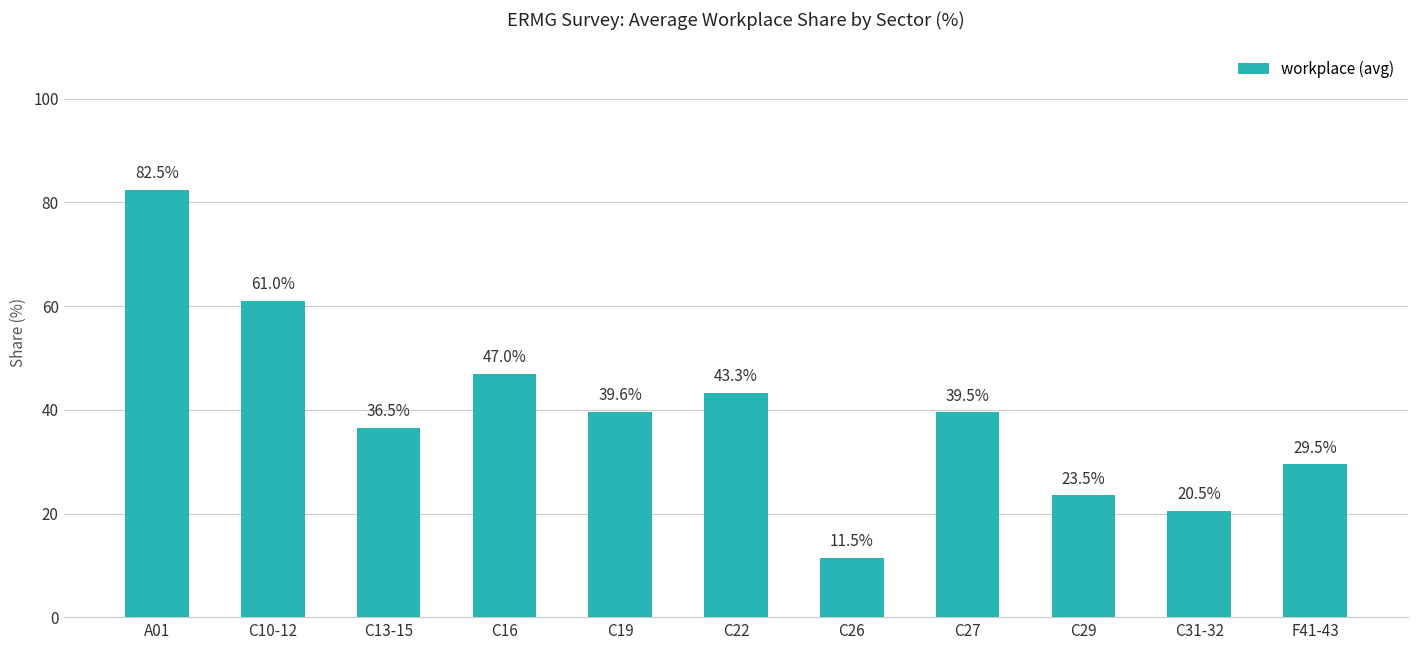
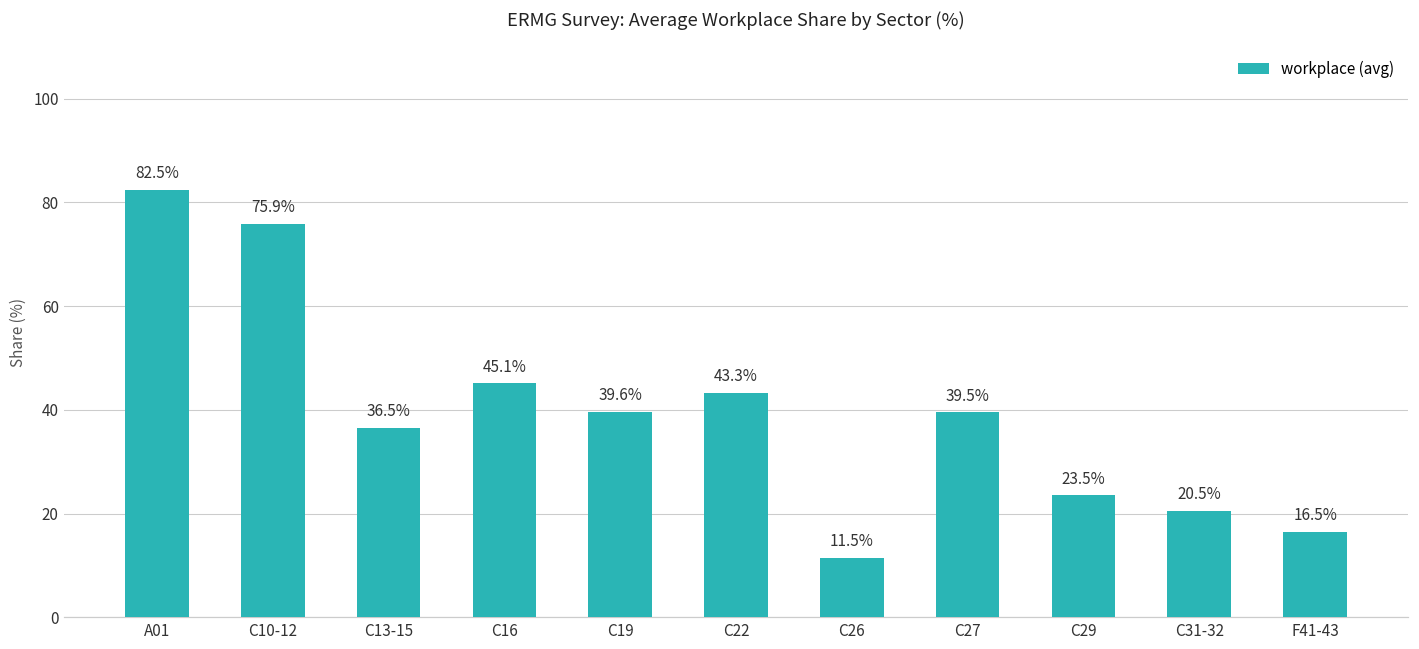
  {
    "A01": "82.5%",
-   "C10-12": "61.0%",
+   "C10-12": "75.9%",
    "C13-15": "36.5%",
-   "C16": "47.0%",
+   "C16": "45.1%",
    "C19": "39.6%",
    "C22": "43.3%",
    "C26": "11.5%",
    "C27": "39.5%",
    "C29": "23.5%",
    "C31-32": "20.5%",
-   "F41-43": "29.5%"
+   "F41-43": "16.5%"
  }
